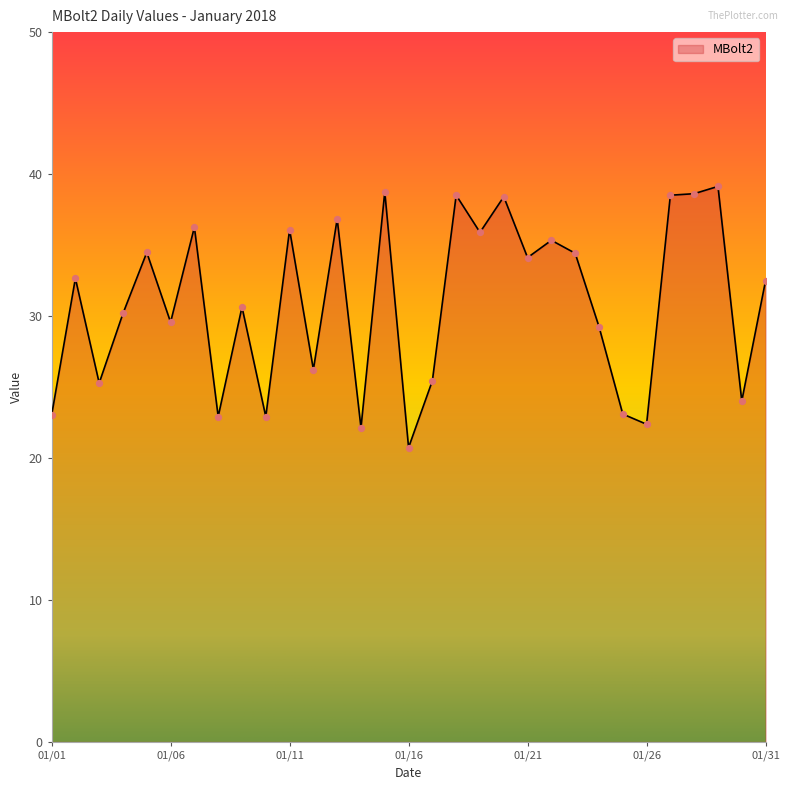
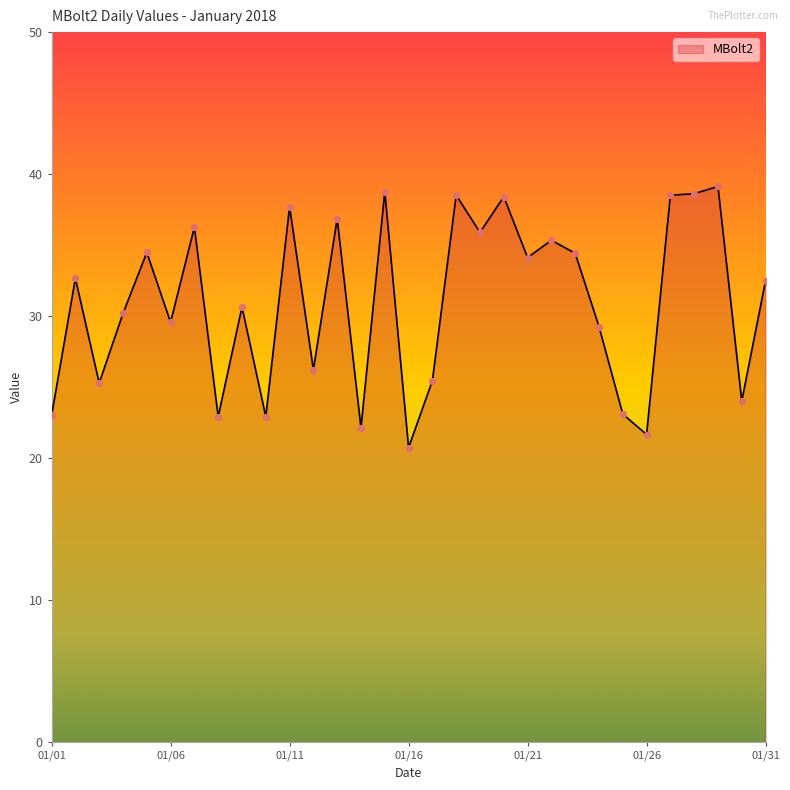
  {
    "01/01": 23.0,
    "01/06": 29.6,
-   "01/11": 36.1,
+   "01/11": 37.7,
    "01/16": 20.7,
    "01/21": 34.1,
-   "01/26": 22.4,
+   "01/26": 21.7,
    "01/31": 32.5
  }
